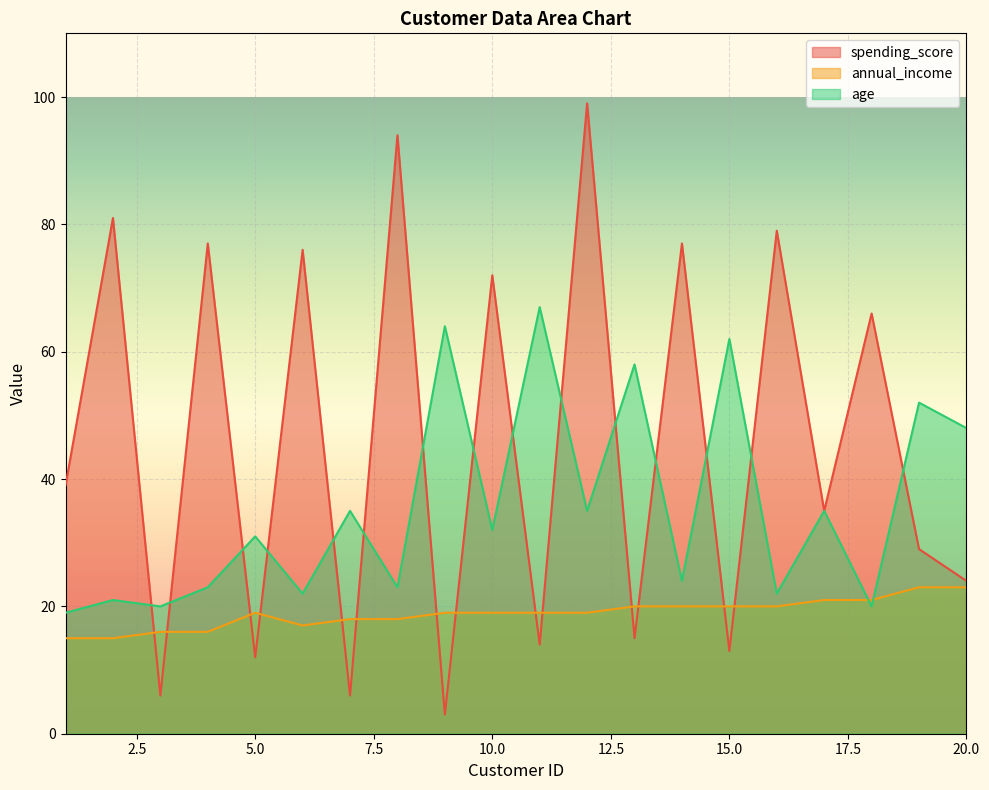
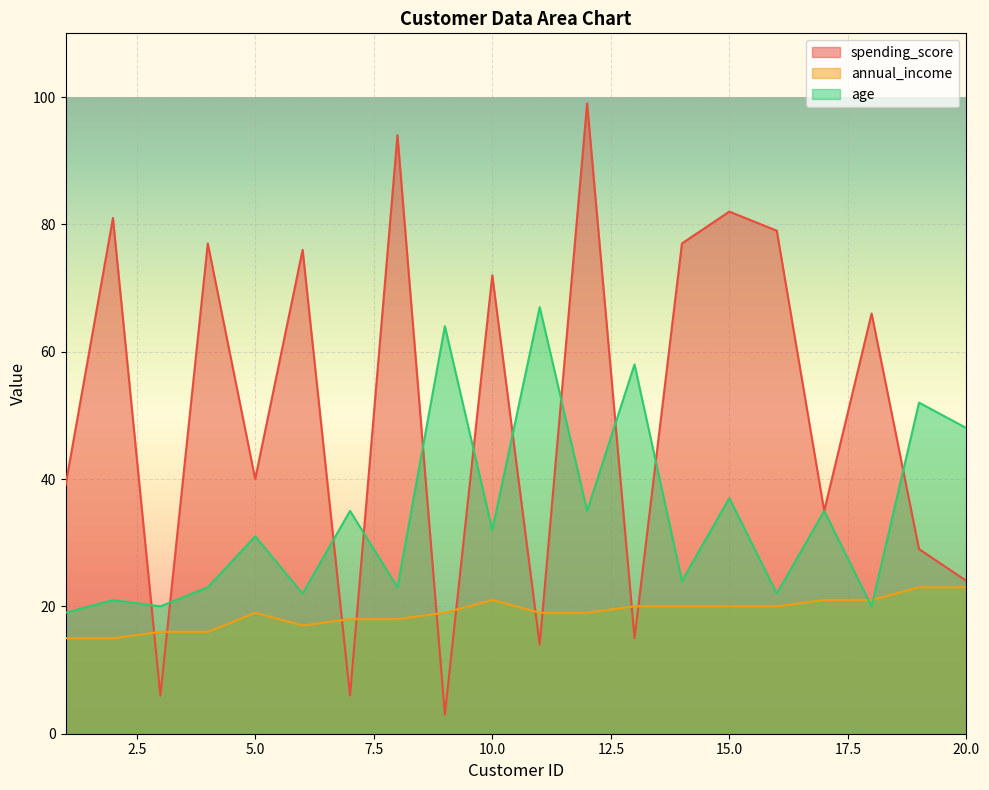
  {
    "spending_score": {
-     "5.0": 12,
+     "5.0": 40,
      "10.0": 72,
-     "15.0": 13,
+     "15.0": 82,
      "20.0": 24
    },
    "annual_income": {
      "5.0": 19,
-     "10.0": 19,
+     "10.0": 21,
      "15.0": 20,
      "20.0": 23
    },
    "age": {
      "5.0": 31,
      "10.0": 32,
-     "15.0": 62,
+     "15.0": 37,
      "20.0": 48
    }
  }
